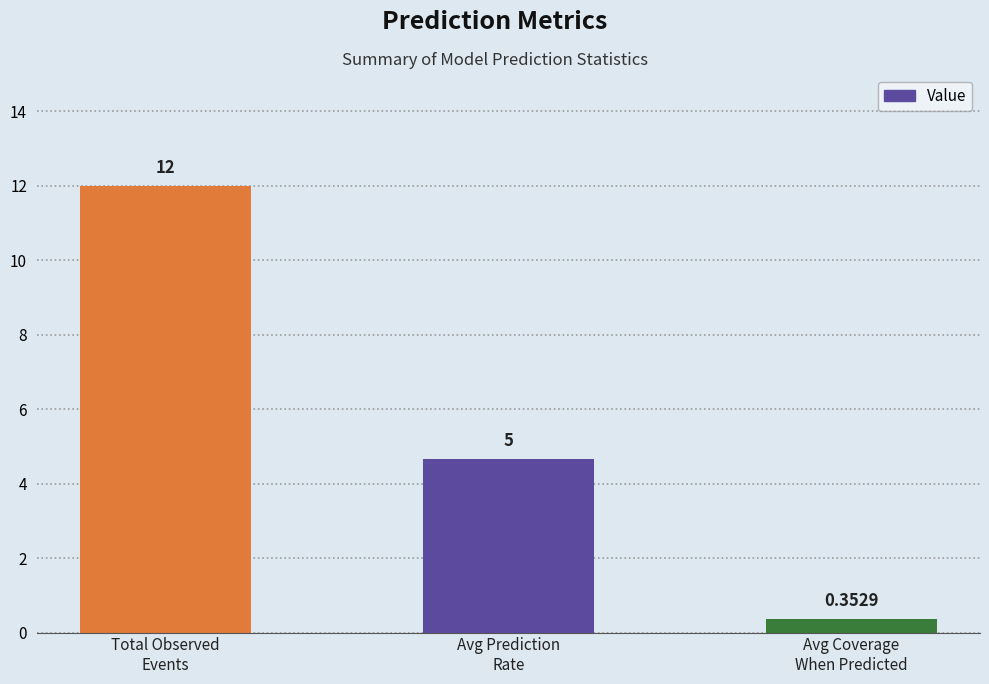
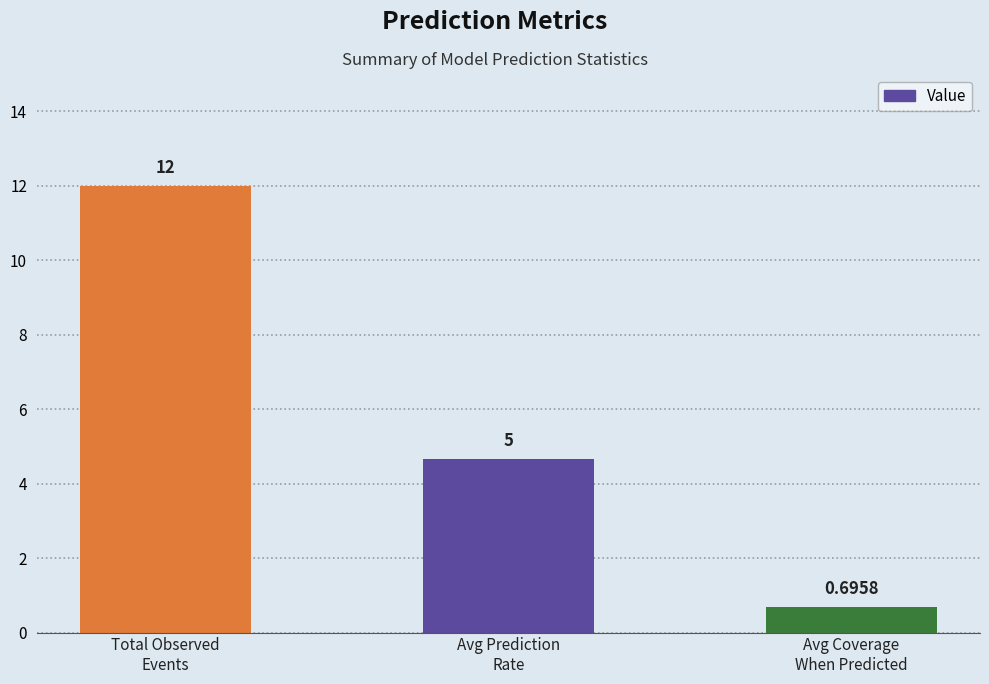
  {
    "Total Observed Events": 12,
    "Avg Prediction Rate": 5,
-   "Avg Coverage When Predicted": 0.3529
+   "Avg Coverage When Predicted": 0.6958
  }
